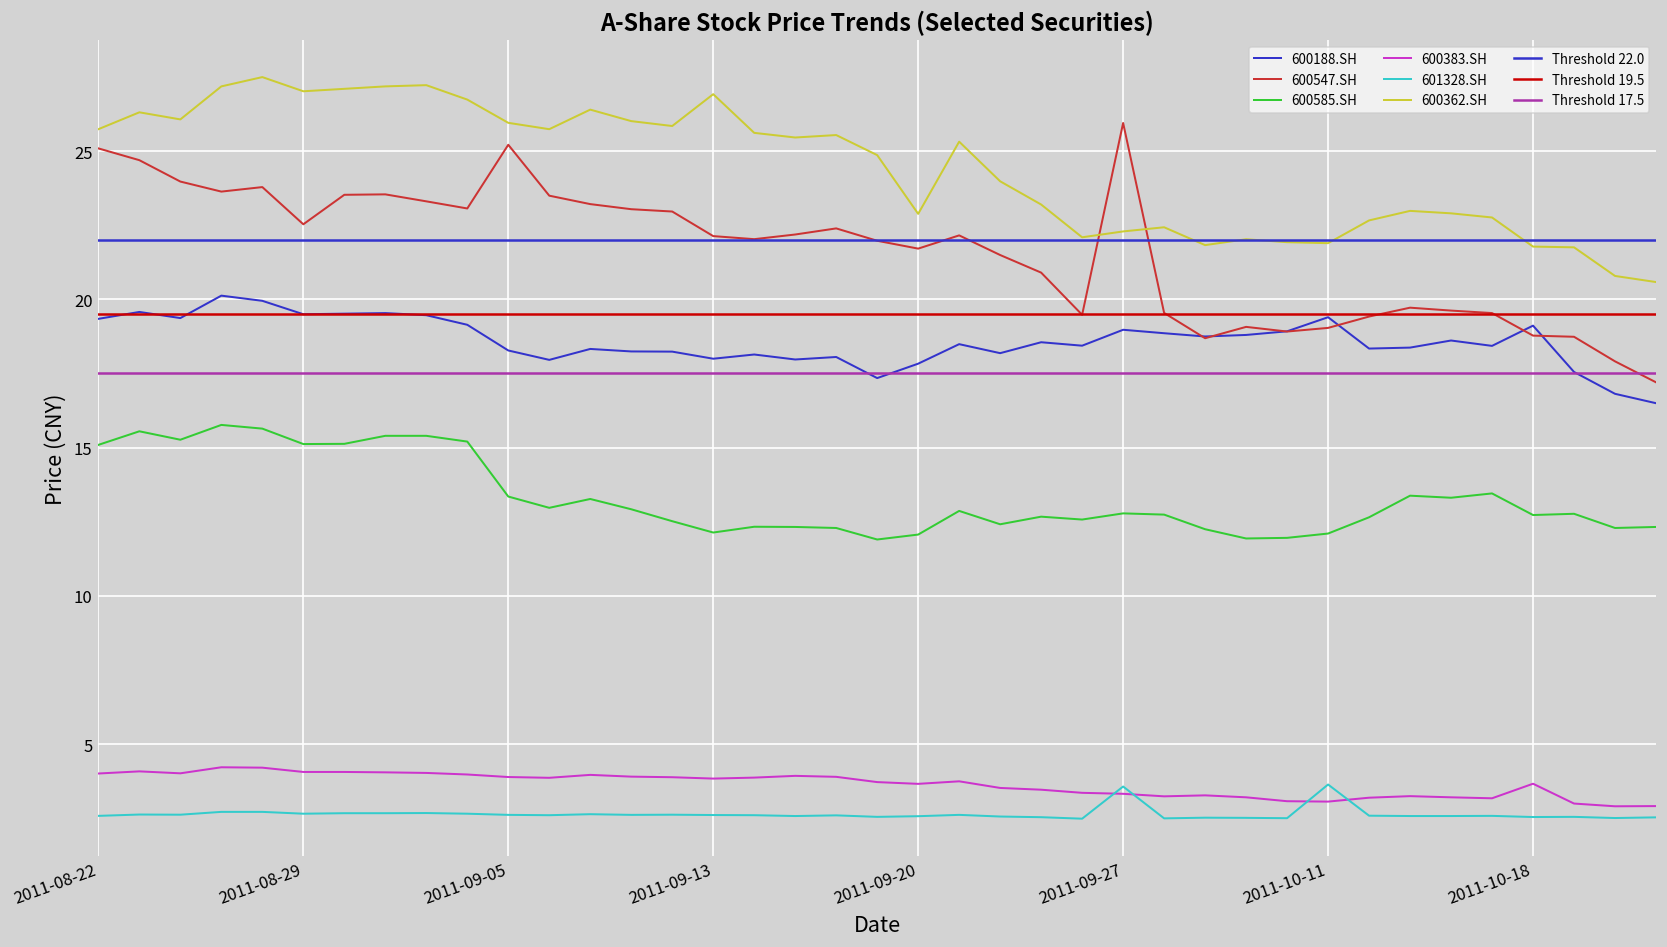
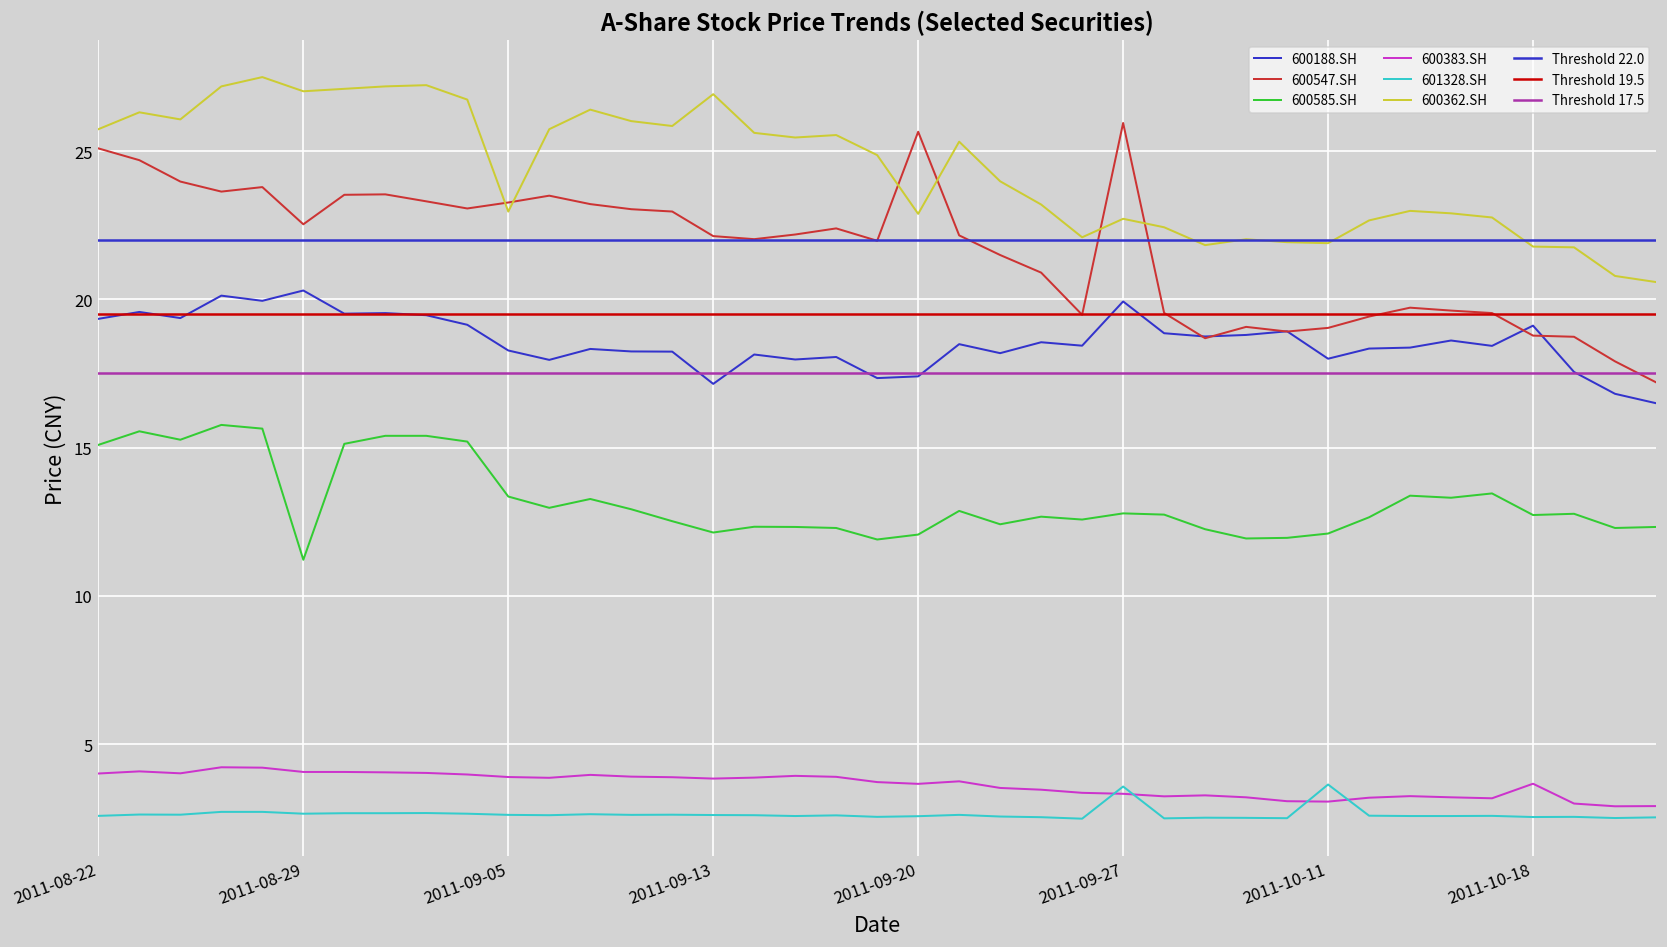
  {
    "600188.SH": {
      "2011-08-22": 19.3,
-     "2011-08-29": 19.5,
+     "2011-08-29": 20.3,
      "2011-09-05": 18.3,
-     "2011-09-13": 18.0,
-     "2011-09-20": 17.8,
-     "2011-09-27": 19.0,
-     "2011-10-11": 19.4,
+     "2011-09-13": 17.1,
+     "2011-09-20": 17.4,
+     "2011-09-27": 19.9,
+     "2011-10-11": 18.0,
      "2011-10-18": 19.1
    },
    "600547.SH": {
      "2011-08-22": 25.1,
      "2011-08-29": 22.5,
-     "2011-09-05": 25.2,
+     "2011-09-05": 23.3,
      "2011-09-13": 22.1,
-     "2011-09-20": 21.7,
+     "2011-09-20": 25.7,
      "2011-09-27": 25.9,
      "2011-10-11": 19.0,
      "2011-10-18": 18.8
    },
    "600585.SH": {
      "2011-08-22": 15.1,
-     "2011-08-29": 15.1,
+     "2011-08-29": 11.2,
      "2011-09-05": 13.3,
      "2011-09-13": 12.1,
      "2011-09-20": 12.1,
      "2011-09-27": 12.8,
      "2011-10-11": 12.1,
      "2011-10-18": 12.7
    },
    "600383.SH": {
      "2011-08-22": 4.0,
      "2011-08-29": 4.1,
      "2011-09-05": 3.9,
      "2011-09-13": 3.8,
      "2011-09-20": 3.7,
      "2011-09-27": 3.3,
      "2011-10-11": 3.1,
      "2011-10-18": 3.7
    },
    "601328.SH": {
      "2011-08-22": 2.6,
      "2011-08-29": 2.7,
      "2011-09-05": 2.6,
      "2011-09-13": 2.6,
      "2011-09-20": 2.6,
      "2011-09-27": 3.6,
      "2011-10-11": 3.6,
      "2011-10-18": 2.5
    },
    "600362.SH": {
      "2011-08-22": 25.7,
      "2011-08-29": 27.0,
-     "2011-09-05": 26.0,
+     "2011-09-05": 23.0,
      "2011-09-13": 26.9,
      "2011-09-20": 22.9,
-     "2011-09-27": 22.3,
+     "2011-09-27": 22.7,
      "2011-10-11": 21.9,
      "2011-10-18": 21.8
    }
  }
